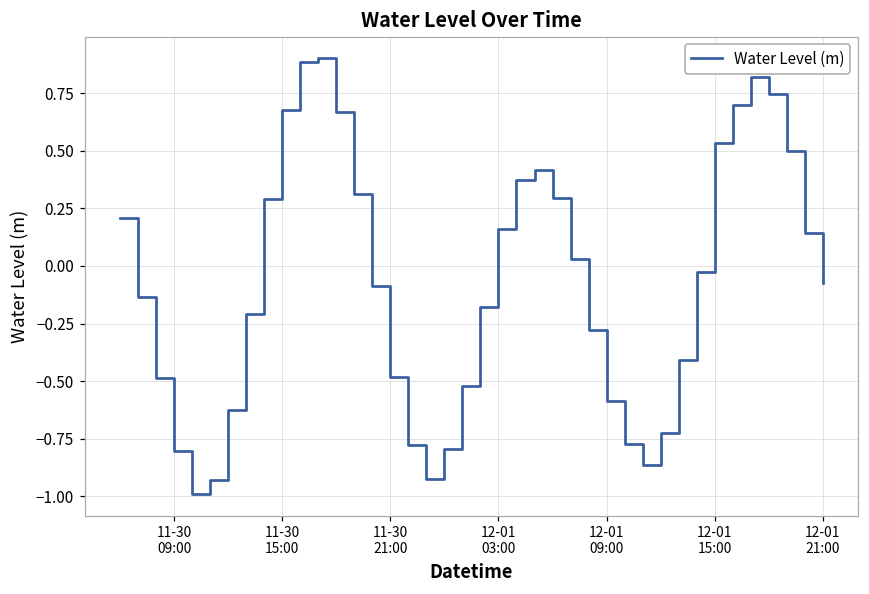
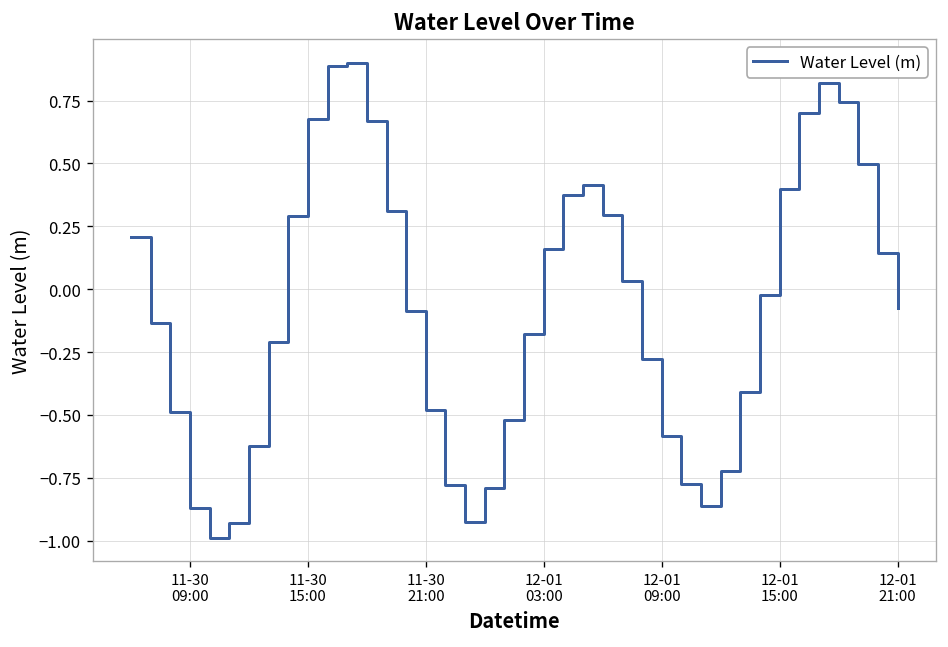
  {
-   "11-30 09:00": -0.80,
+   "11-30 09:00": -0.87,
    "11-30 15:00": 0.68,
    "11-30 21:00": -0.48,
    "12-01 03:00": 0.16,
    "12-01 09:00": -0.58,
-   "12-01 15:00": 0.53,
+   "12-01 15:00": 0.40,
    "12-01 21:00": -0.07
  }
